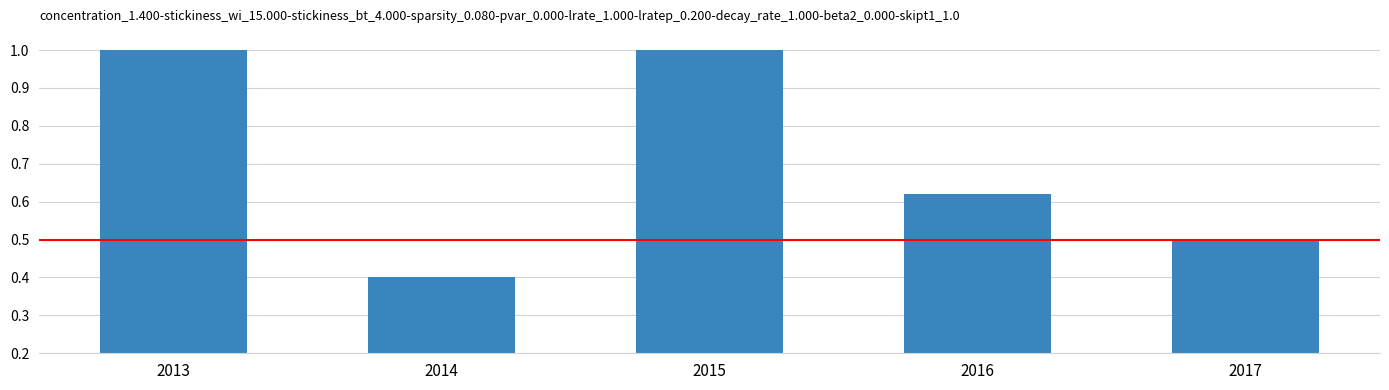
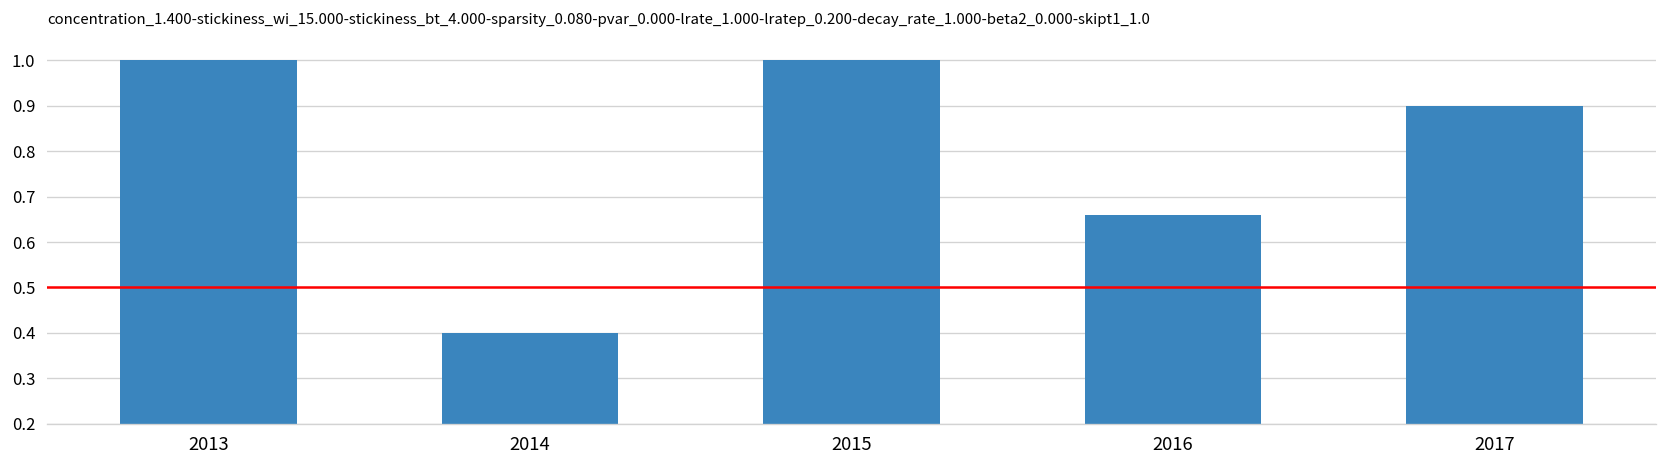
  {
    "2013": 1.00,
    "2014": 0.40,
    "2015": 1.00,
-   "2016": 0.62,
-   "2017": 0.5
+   "2016": 0.66,
+   "2017": 0.9
  }
